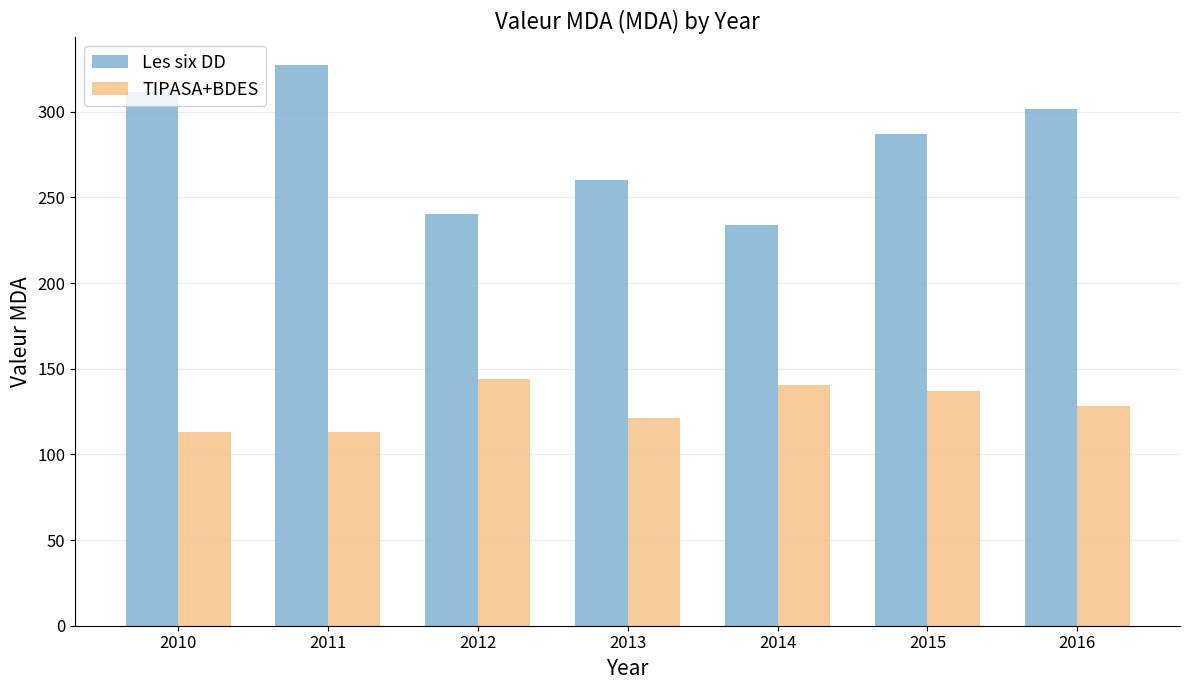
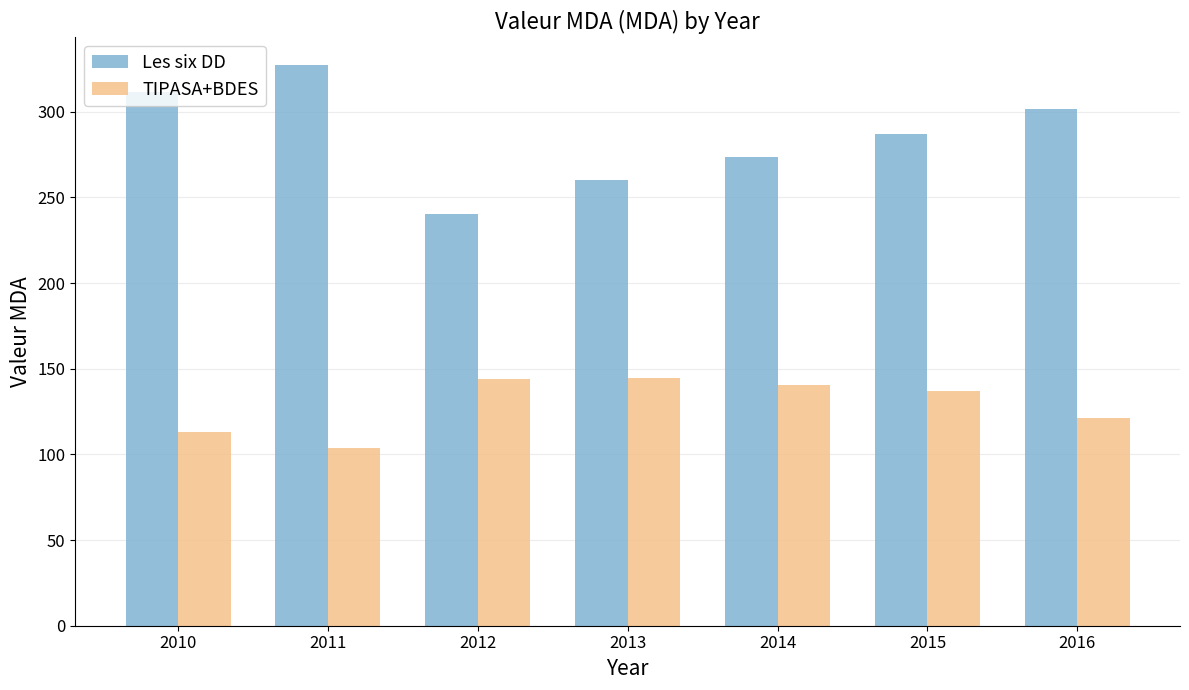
  {
    "Les six DD": {
      "2011": 327,
      "2012": 240,
      "2013": 260,
-     "2014": 234,
+     "2014": 273,
      "2015": 287,
      "2016": 301
    },
    "TIPASA+BDES": {
      "2010": 113,
-     "2011": 113,
+     "2011": 104,
      "2012": 144,
-     "2013": 121,
+     "2013": 145,
      "2014": 140,
      "2015": 137,
-     "2016": 128
+     "2016": 121
    }
  }
